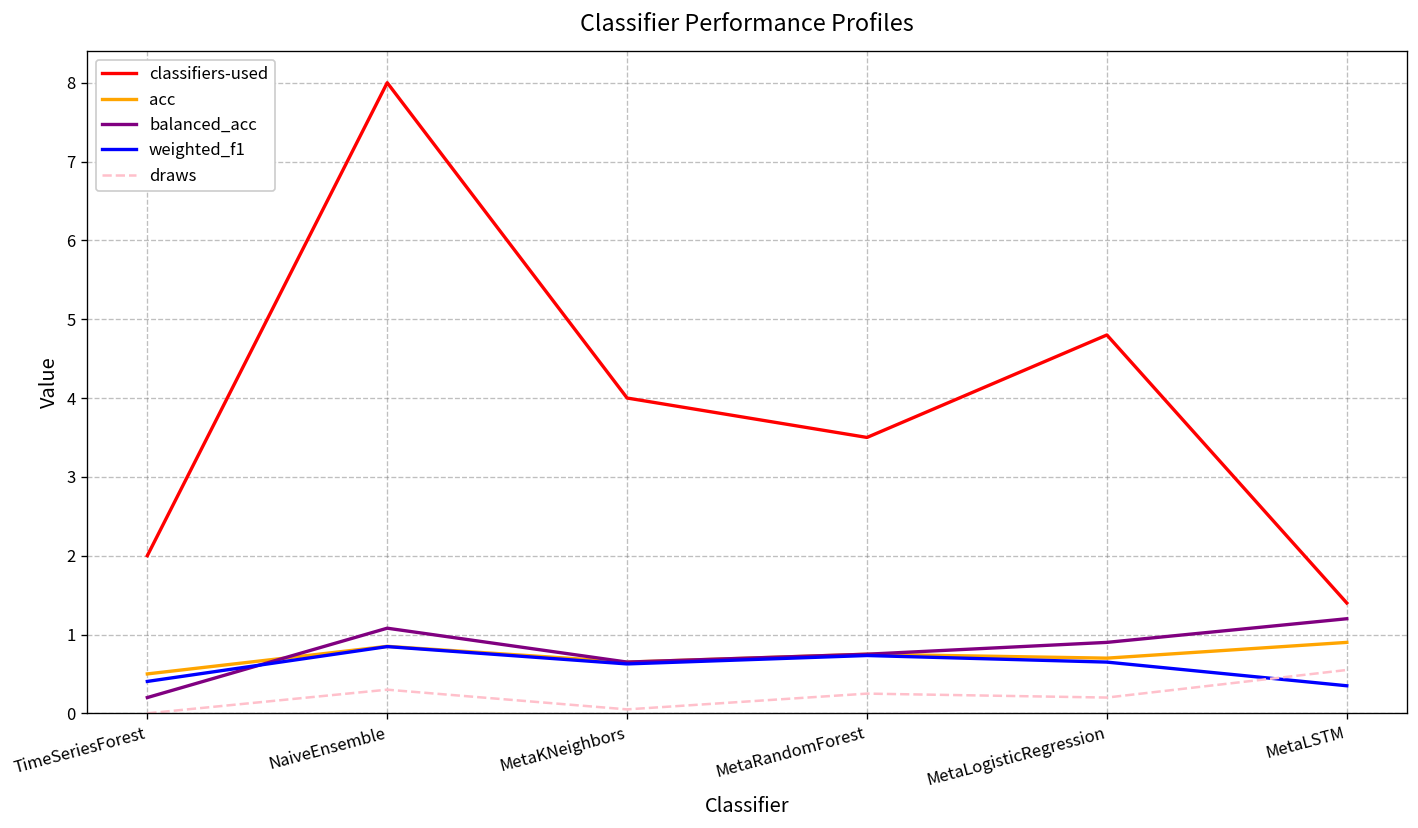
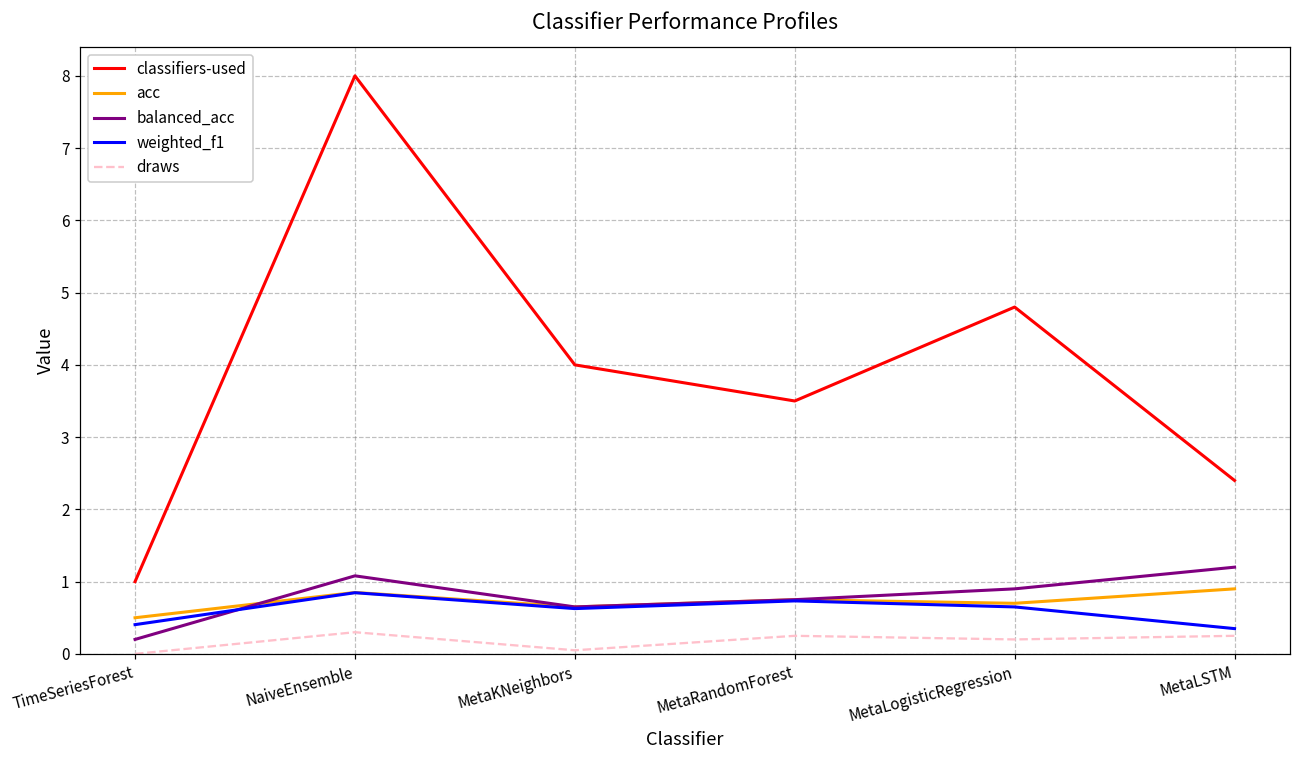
  {
    "classifiers-used": {
-     "TimeSeriesForest": 2,
+     "TimeSeriesForest": 1,
      "NaiveEnsemble": 8.0,
      "MetaKNeighbors": 4.0,
      "MetaRandomForest": 3.5,
      "MetaLogisticRegression": 4.8,
-     "MetaLSTM": 1.4
+     "MetaLSTM": 2.4
    },
    "acc": {
      "TimeSeriesForest": 0.5,
      "MetaLogisticRegression": 0.7,
      "MetaLSTM": 0.9
    },
    "balanced_acc": {
      "TimeSeriesForest": 0.2,
      "NaiveEnsemble": 1.1,
      "MetaLogisticRegression": 0.9,
      "MetaLSTM": 1.2
    },
    "weighted_f1": {
      "TimeSeriesForest": 0.4,
      "MetaLogisticRegression": 0.6,
      "MetaLSTM": 0.3
    },
    "draws": {
      "TimeSeriesForest": 0.0,
      "NaiveEnsemble": 0.3,
      "MetaKNeighbors": 0.1,
      "MetaRandomForest": 0.3,
      "MetaLogisticRegression": 0.2,
-     "MetaLSTM": 0.6
+     "MetaLSTM": 0.3
    }
  }
